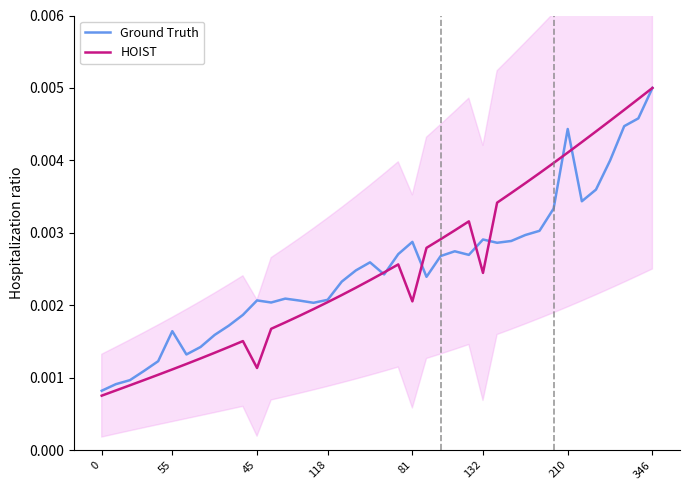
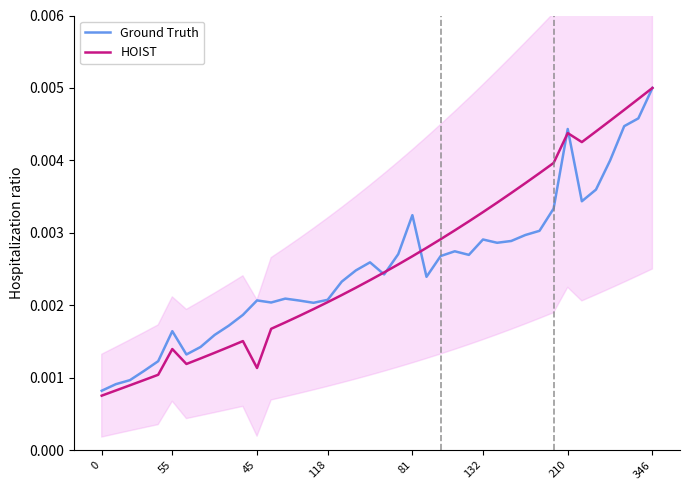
  {
    "Ground Truth": {
      "0": 0.0008,
      "55": 0.0016,
-     "81": 0.0029,
+     "81": 0.0032,
      "132": 0.0029,
      "210": 0.0044
    },
    "HOIST": {
      "0": 0.0008,
-     "55": 0.0011,
+     "55": 0.0014,
      "45": 0.0011,
-     "81": 0.0021,
-     "132": 0.0024,
-     "210": 0.0041
+     "81": 0.0027,
+     "132": 0.0033,
+     "210": 0.0044
    }
  }
